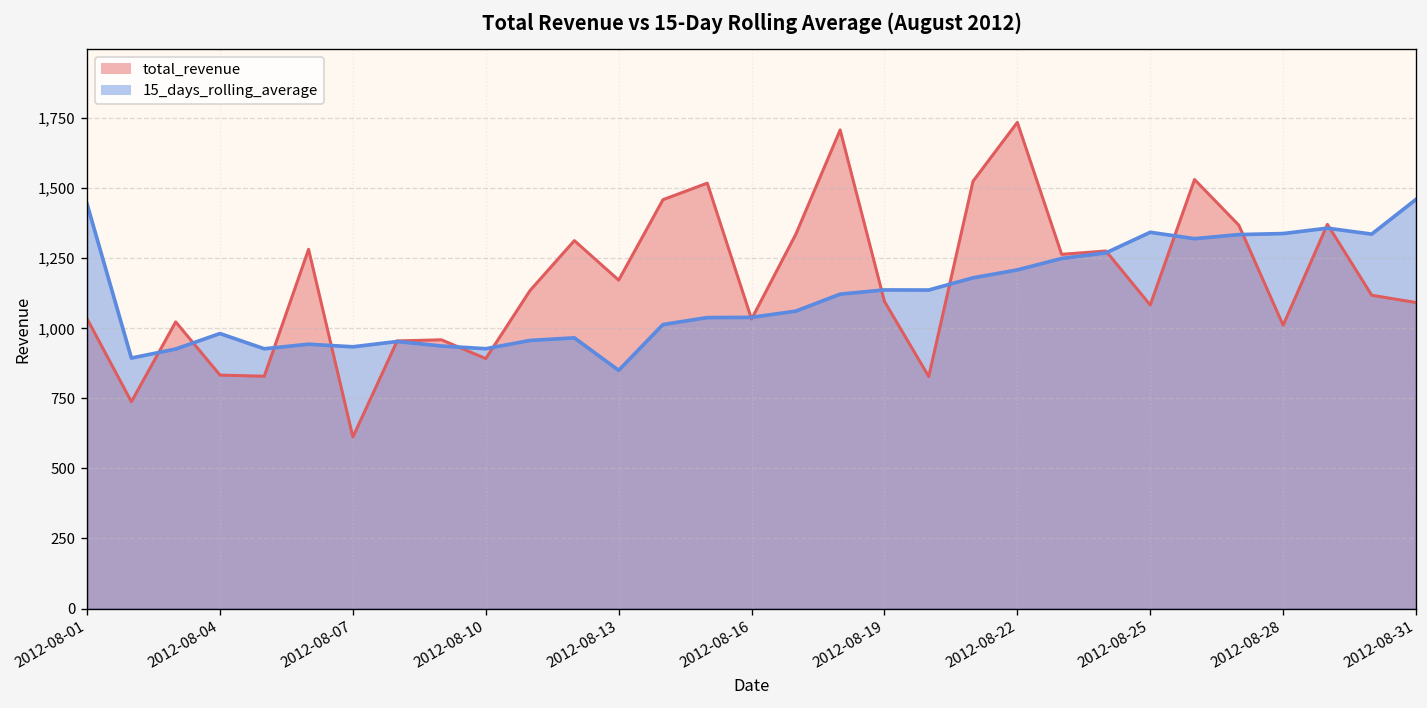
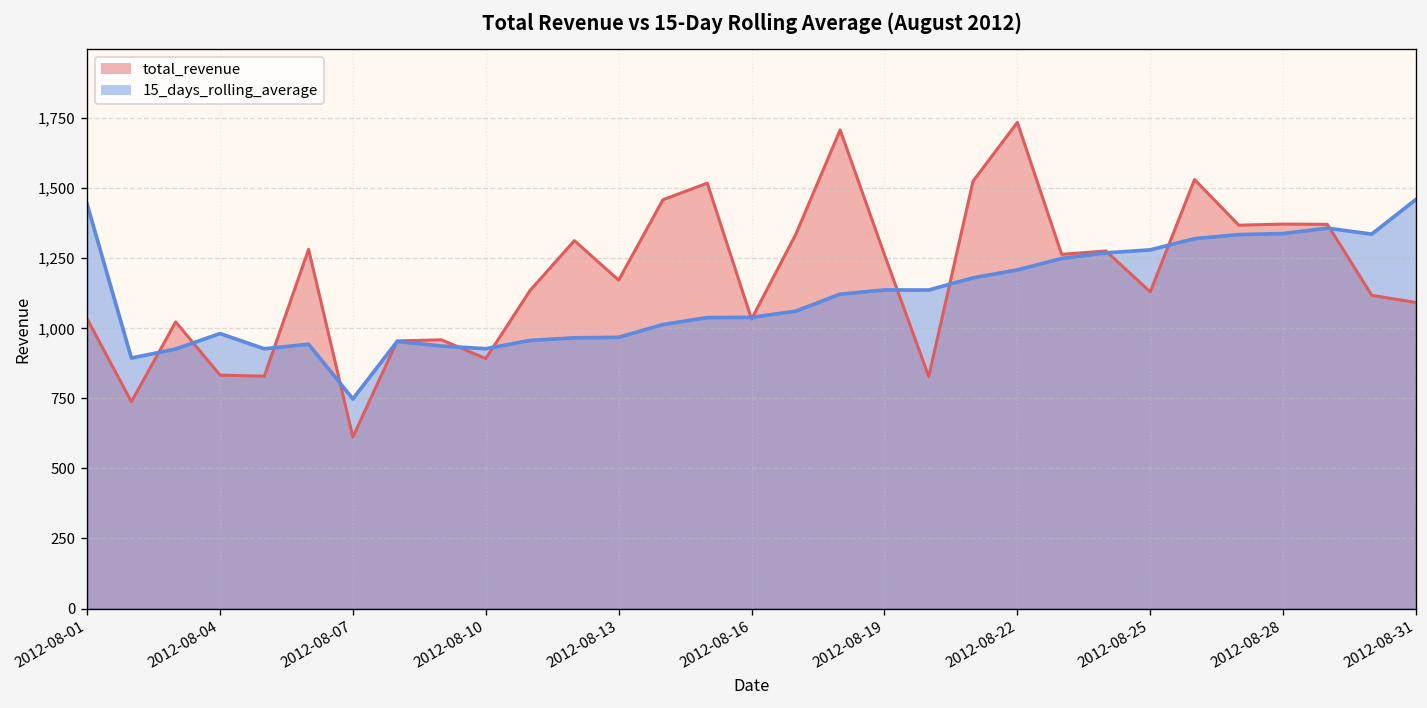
  {
    "total_revenue": {
      "2012-08-01": "1,030",
      "2012-08-04": "830",
      "2012-08-07": "610",
      "2012-08-10": "890",
      "2012-08-13": "1,170",
-     "2012-08-19": "1,100",
+     "2012-08-19": "1,260",
      "2012-08-22": "1,740",
-     "2012-08-25": "1,080",
-     "2012-08-28": "1,010",
+     "2012-08-25": "1,130",
+     "2012-08-28": "1,370",
      "2012-08-31": "1,090"
    },
    "15_days_rolling_average": {
      "2012-08-01": "1,440",
      "2012-08-04": "980",
-     "2012-08-07": "930",
+     "2012-08-07": "750",
      "2012-08-10": "930",
-     "2012-08-13": "850",
+     "2012-08-13": "970",
      "2012-08-19": "1,140",
      "2012-08-22": "1,210",
-     "2012-08-25": "1,340",
+     "2012-08-25": "1,280",
      "2012-08-28": "1,340",
      "2012-08-31": "1,460"
    }
  }
